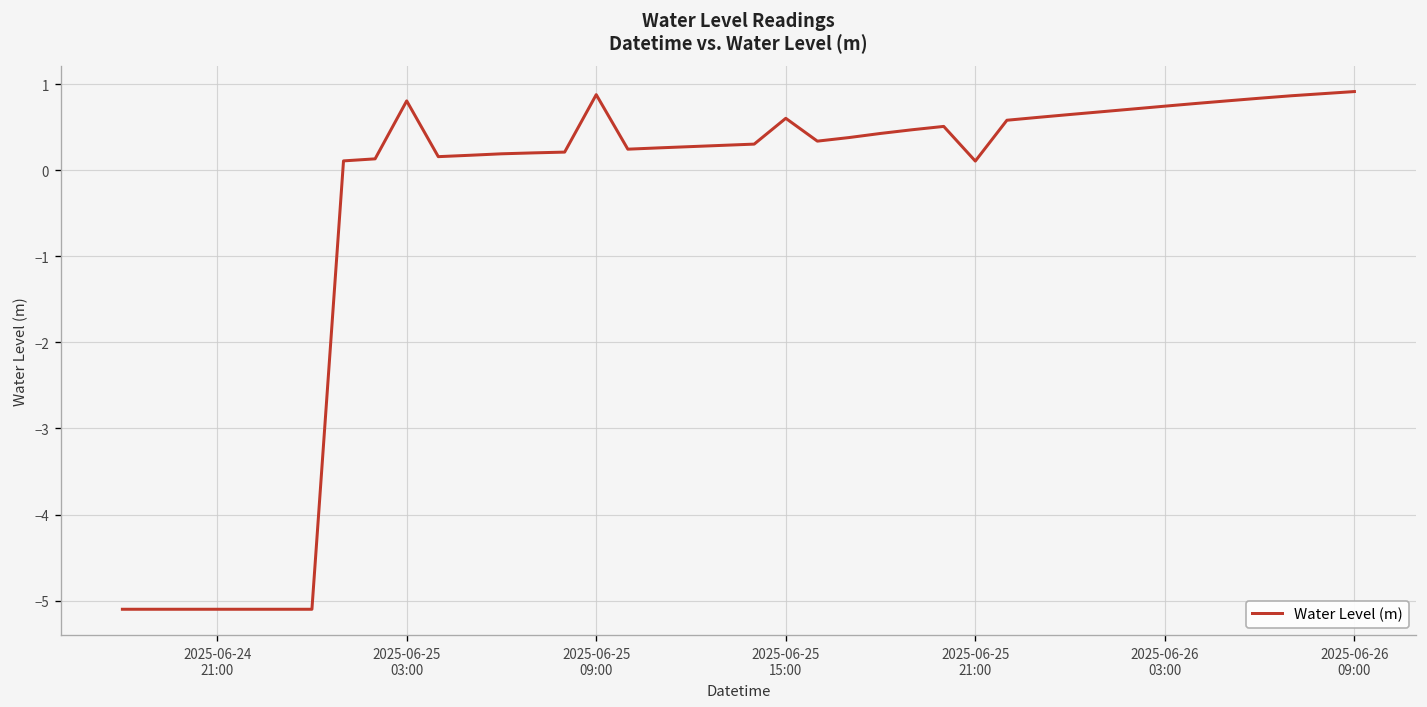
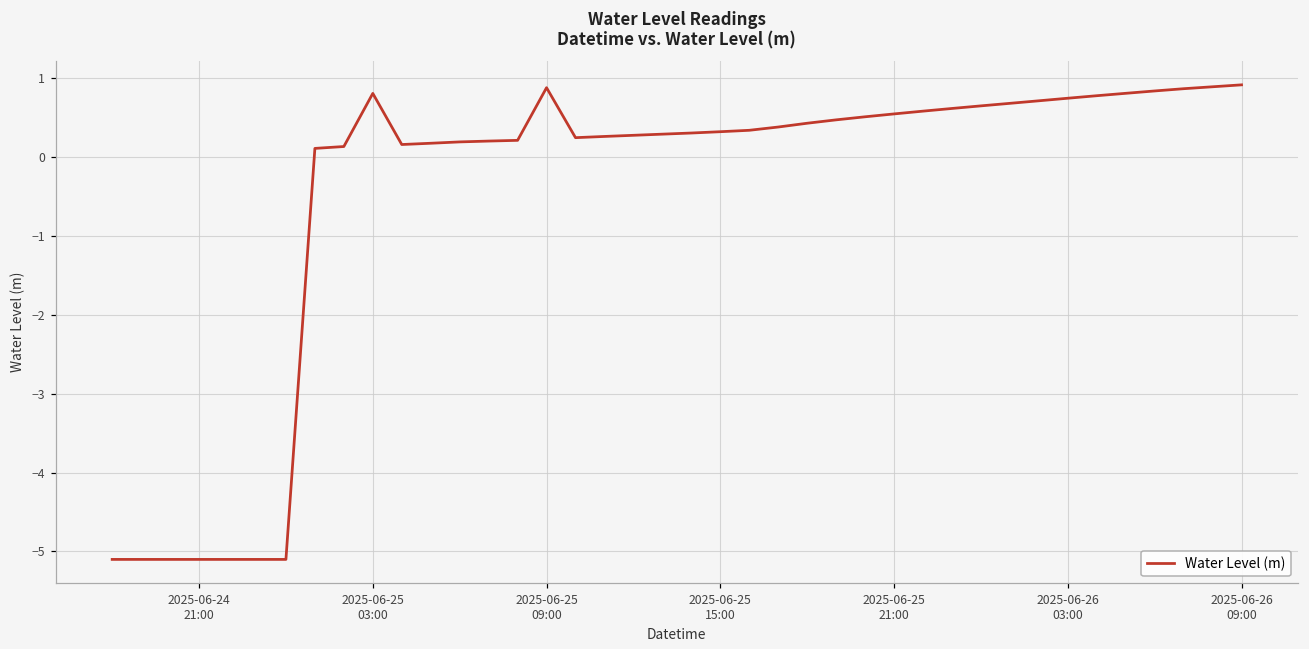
  {
    "2025-06-24 21:00": -5.1,
    "2025-06-25 03:00": 0.8,
    "2025-06-25 09:00": 0.9,
-   "2025-06-25 15:00": 0.6,
-   "2025-06-25 21:00": 0.1,
+   "2025-06-25 15:00": 0.3,
+   "2025-06-25 21:00": 0.5,
    "2025-06-26 03:00": 0.7,
    "2025-06-26 09:00": 0.9
  }
